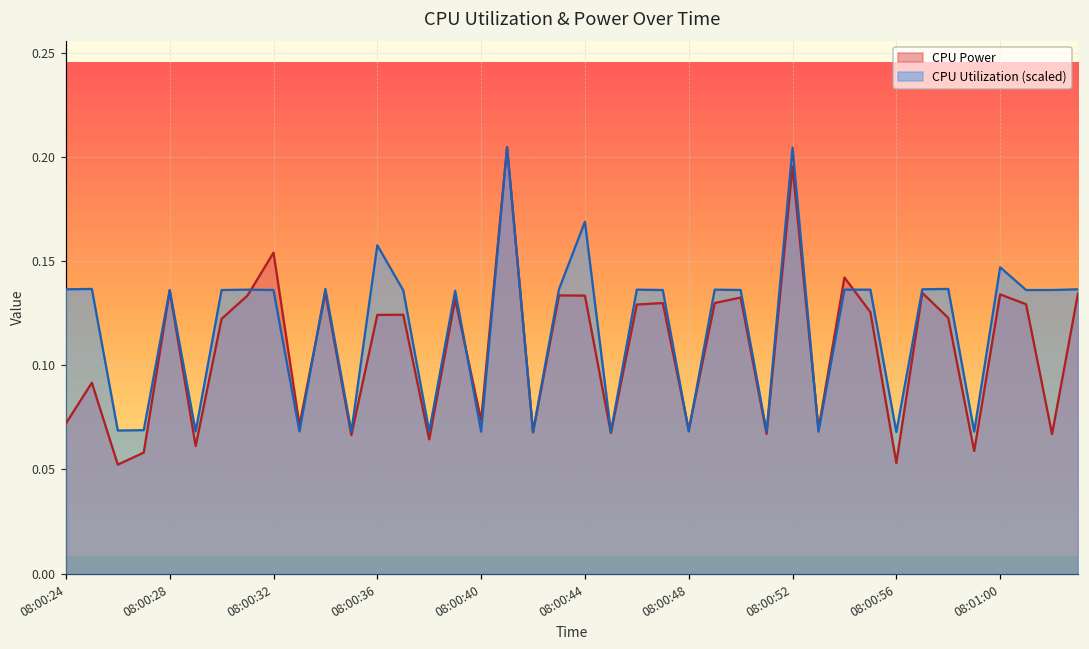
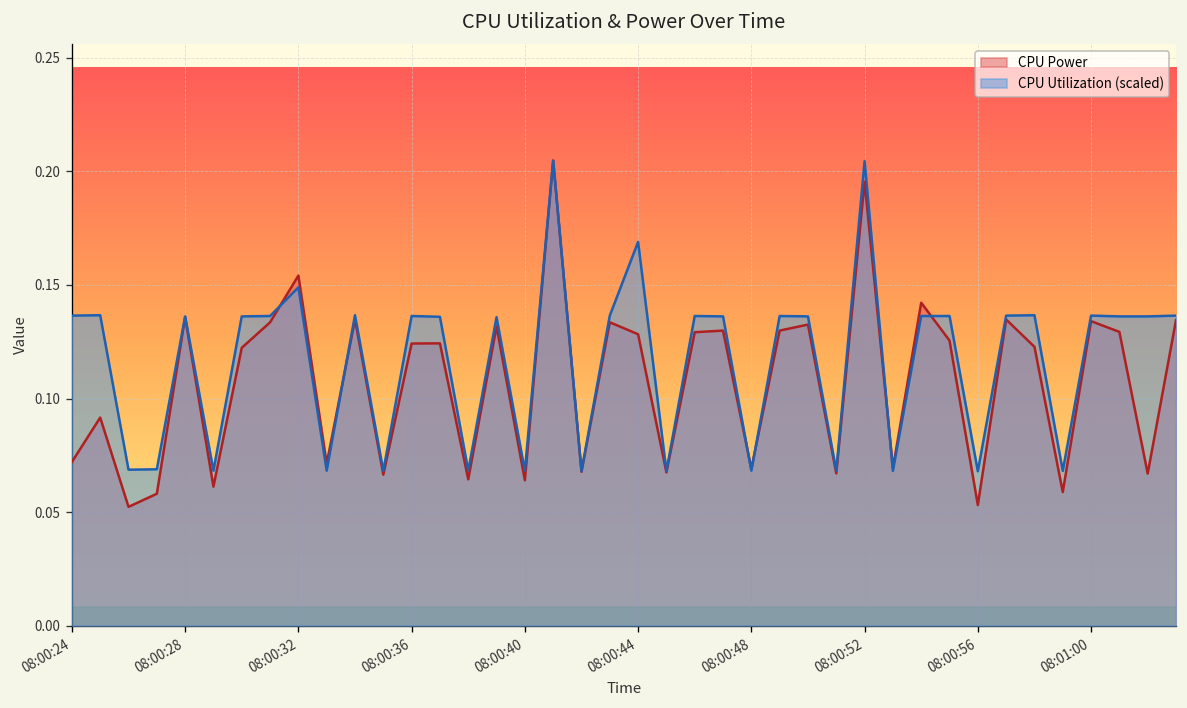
  {
    "CPU Power": {
      "08:00:24": 0.072,
      "08:00:32": 0.154,
      "08:00:36": 0.124,
-     "08:00:40": 0.074,
-     "08:00:44": 0.133,
+     "08:00:40": 0.064,
+     "08:00:44": 0.128,
      "08:00:52": 0.195,
      "08:00:56": 0.053,
      "08:01:00": 0.134
    },
    "CPU Utilization (scaled)": {
      "08:00:24": 0.137,
-     "08:00:32": 0.136,
-     "08:00:36": 0.158,
+     "08:00:32": 0.149,
+     "08:00:36": 0.136,
      "08:00:40": 0.068,
      "08:00:44": 0.169,
      "08:00:52": 0.205,
      "08:00:56": 0.068,
-     "08:01:00": 0.147
+     "08:01:00": 0.137
    }
  }
